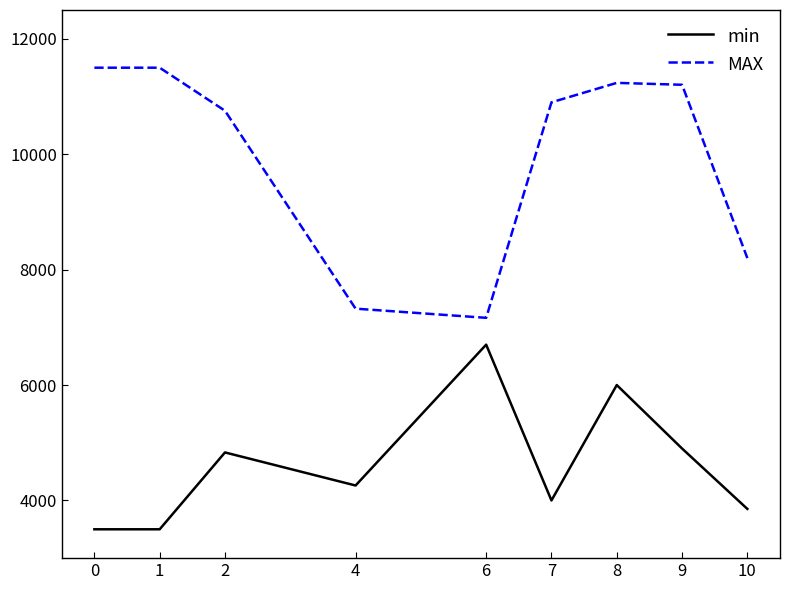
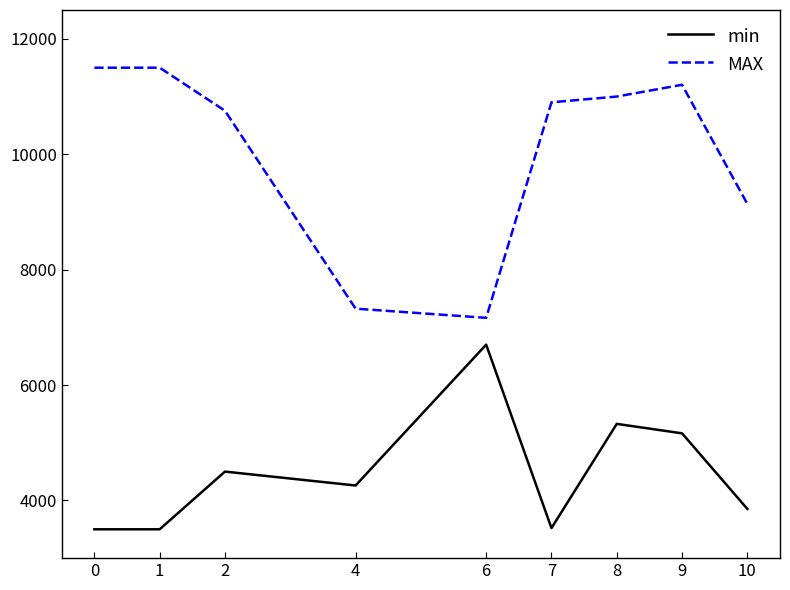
  {
    "min": {
      "0": 3500,
      "1": 3500,
-     "2": 4800,
+     "2": 4500,
      "4": 4300,
      "6": 6700,
-     "7": 4000,
-     "8": 6000,
-     "9": 4900,
+     "7": 3500,
+     "8": 5300,
+     "9": 5200,
      "10": 3900
    },
    "MAX": {
      "0": 11500,
      "1": 11500,
      "2": 10800,
      "4": 7300,
      "6": 7200,
      "7": 10900,
-     "8": 11200,
+     "8": 11000,
      "9": 11200,
-     "10": 8200
+     "10": 9100
    }
  }
